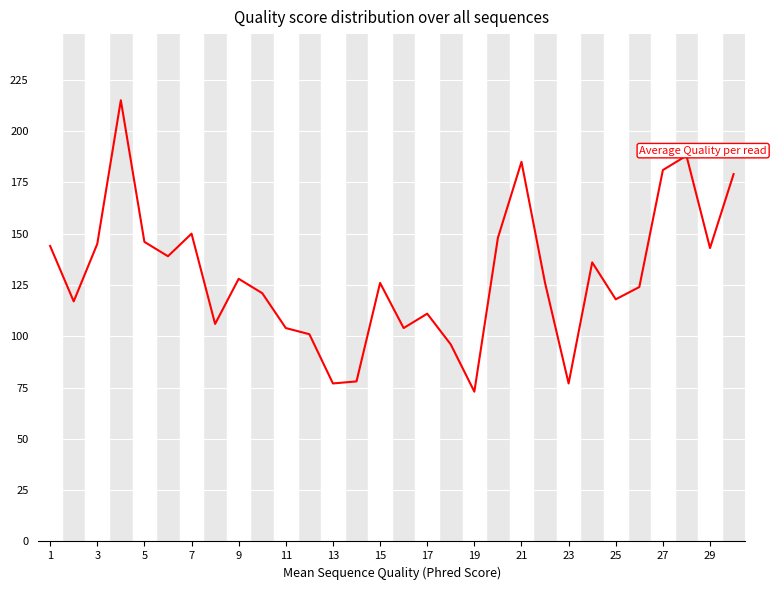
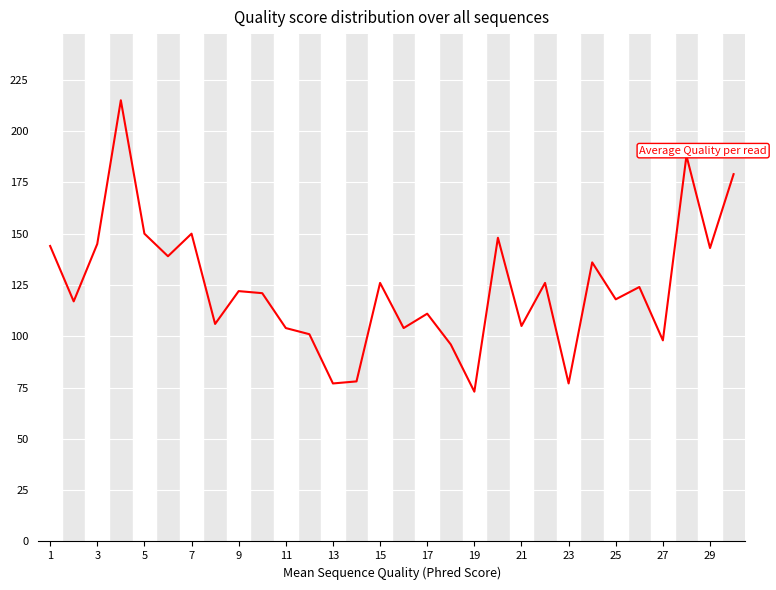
  {
    "1": 144,
    "3": 145,
-   "5": 146,
+   "5": 150,
    "7": 150,
-   "9": 128,
+   "9": 122,
    "11": 104,
    "13": 77,
    "15": 126,
    "17": 111,
    "19": 73,
-   "21": 185,
+   "21": 105,
    "23": 77,
    "25": 118,
-   "27": 181,
+   "27": 98,
    "29": 143
  }
